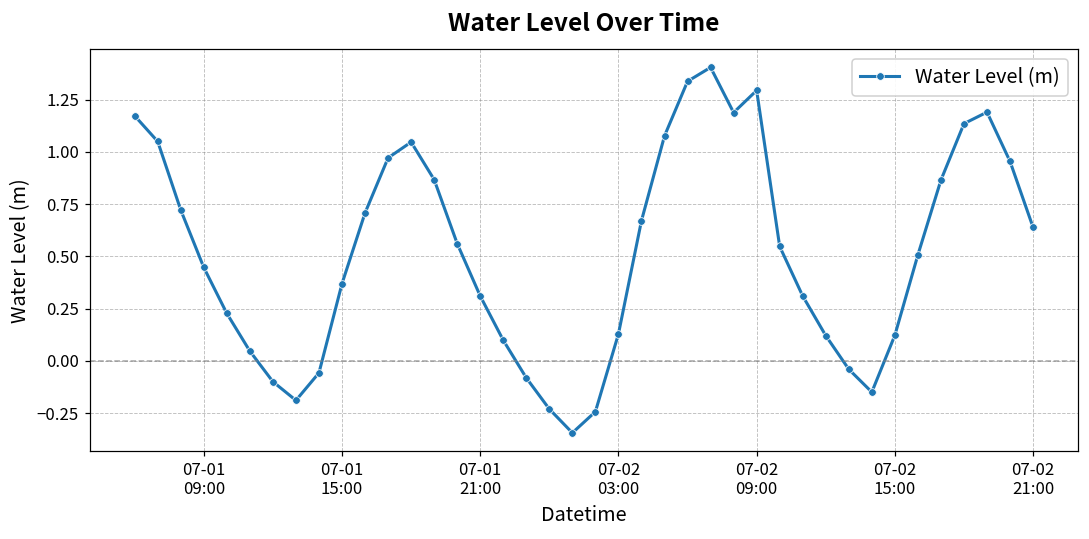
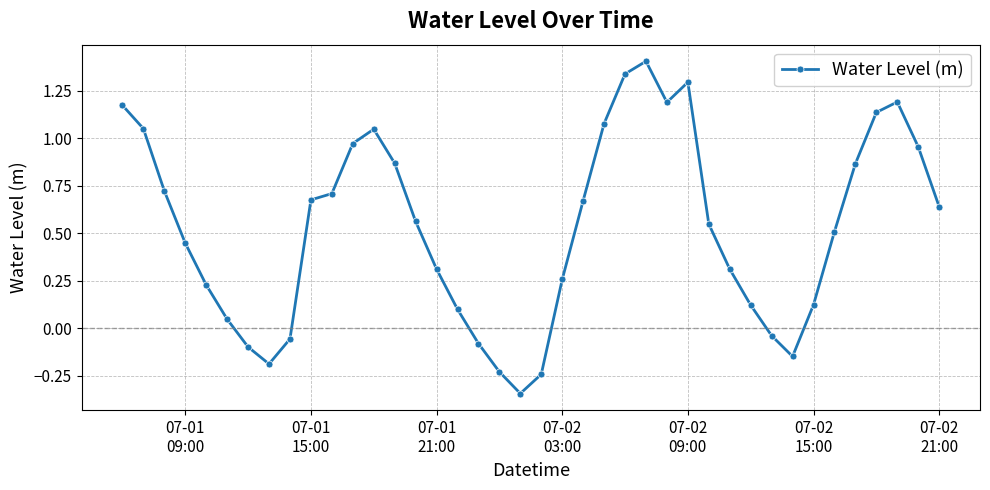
  {
    "07-01 09:00": 0.45,
-   "07-01 15:00": 0.37,
+   "07-01 15:00": 0.67,
    "07-01 21:00": 0.31,
-   "07-02 03:00": 0.13,
+   "07-02 03:00": 0.26,
    "07-02 09:00": 1.29,
    "07-02 15:00": 0.12,
    "07-02 21:00": 0.64
  }
